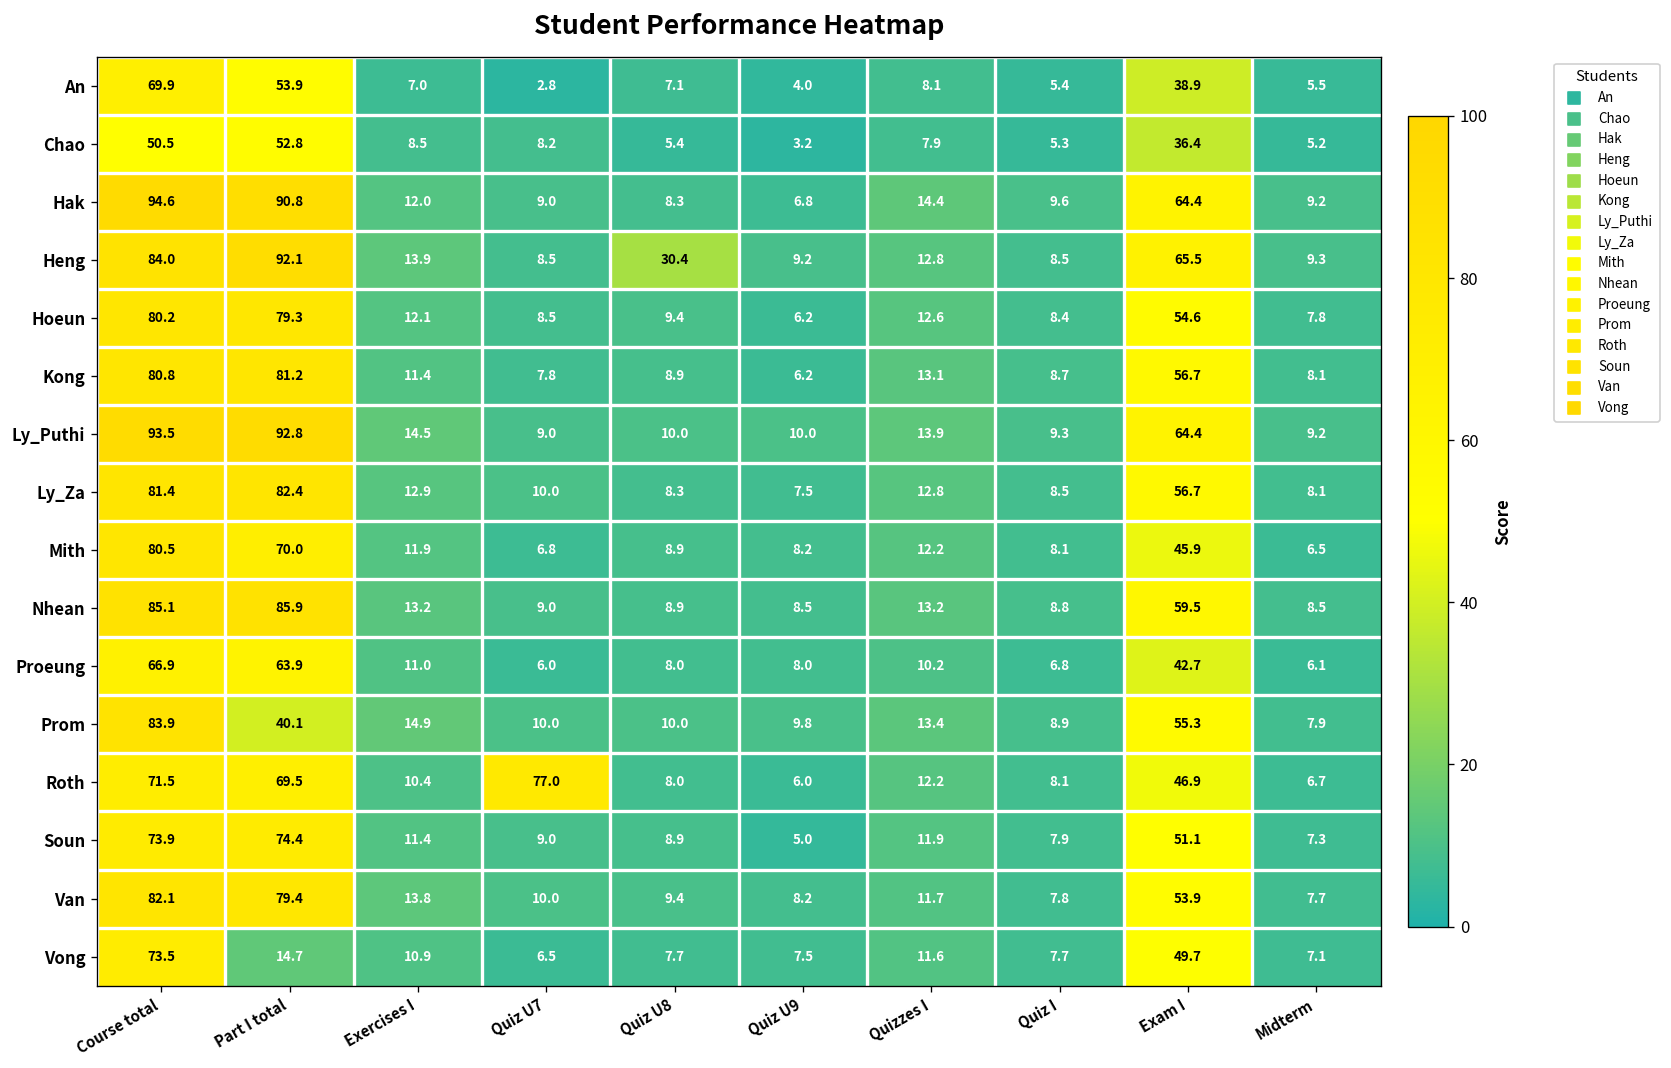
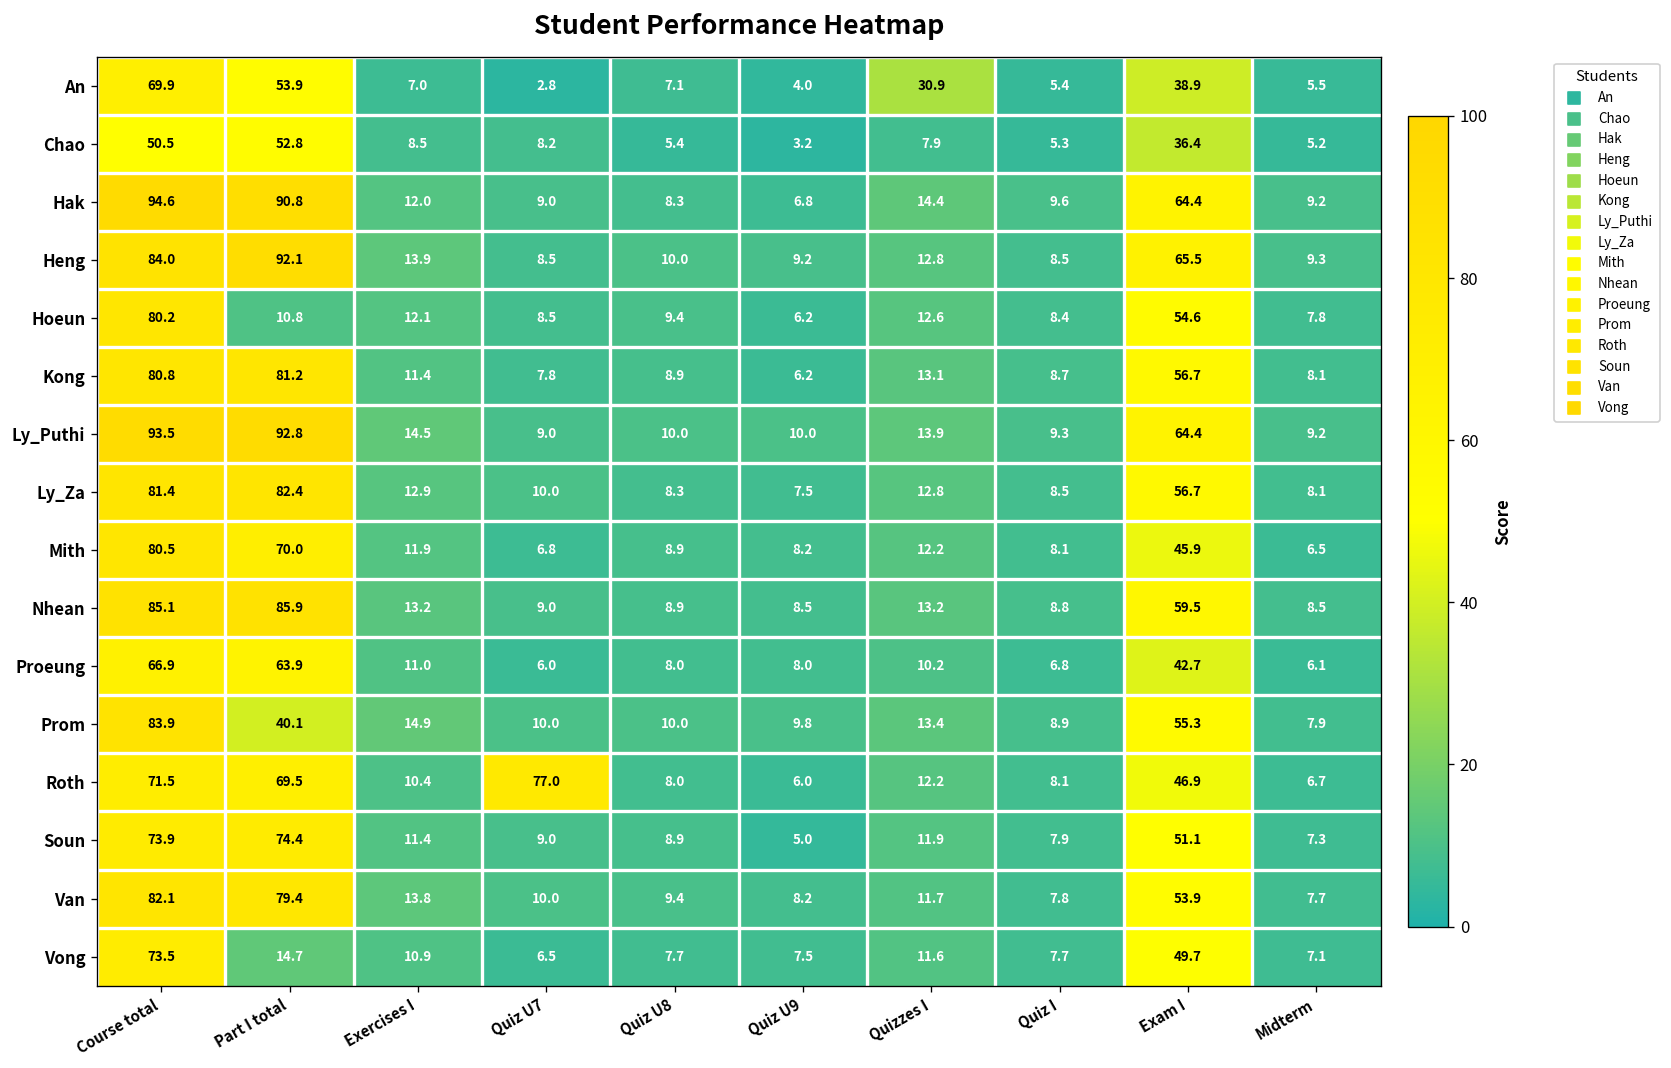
  {
    "An": {
      "Course total": 69.9,
      "Part I total": 53.9,
      "Exercises I": 7.0,
      "Quiz U7": 2.8,
      "Quiz U8": 7.1,
      "Quiz U9": 4.0,
-     "Quizzes I": 8.1,
+     "Quizzes I": 30.9,
      "Quiz I": 5.4,
      "Exam I": 38.9,
      "Midterm": 5.5
    },
    "Chao": {
      "Course total": 50.5,
      "Part I total": 52.8,
      "Exercises I": 8.5,
      "Quiz U7": 8.2,
      "Quiz U8": 5.4,
      "Quiz U9": 3.2,
      "Quizzes I": 7.9,
      "Quiz I": 5.3,
      "Exam I": 36.4,
      "Midterm": 5.2
    },
    "Hak": {
      "Course total": 94.6,
      "Part I total": 90.8,
      "Exercises I": 12.0,
      "Quiz U7": 9.0,
      "Quiz U8": 8.3,
      "Quiz U9": 6.8,
      "Quizzes I": 14.4,
      "Quiz I": 9.6,
      "Exam I": 64.4,
      "Midterm": 9.2
    },
    "Heng": {
      "Course total": 84.0,
      "Part I total": 92.1,
      "Exercises I": 13.9,
      "Quiz U7": 8.5,
-     "Quiz U8": 30.4,
+     "Quiz U8": 10.0,
      "Quiz U9": 9.2,
      "Quizzes I": 12.8,
      "Quiz I": 8.5,
      "Exam I": 65.5,
      "Midterm": 9.3
    },
    "Hoeun": {
      "Course total": 80.2,
-     "Part I total": 79.3,
+     "Part I total": 10.8,
      "Exercises I": 12.1,
      "Quiz U7": 8.5,
      "Quiz U8": 9.4,
      "Quiz U9": 6.2,
      "Quizzes I": 12.6,
      "Quiz I": 8.4,
      "Exam I": 54.6,
      "Midterm": 7.8
    },
    "Kong": {
      "Course total": 80.8,
      "Part I total": 81.2,
      "Exercises I": 11.4,
      "Quiz U7": 7.8,
      "Quiz U8": 8.9,
      "Quiz U9": 6.2,
      "Quizzes I": 13.1,
      "Quiz I": 8.7,
      "Exam I": 56.7,
      "Midterm": 8.1
    },
    "Ly_Puthi": {
      "Course total": 93.5,
      "Part I total": 92.8,
      "Exercises I": 14.5,
      "Quiz U7": 9.0,
      "Quiz U8": 10.0,
      "Quiz U9": 10.0,
      "Quizzes I": 13.9,
      "Quiz I": 9.3,
      "Exam I": 64.4,
      "Midterm": 9.2
    },
    "Ly_Za": {
      "Course total": 81.4,
      "Part I total": 82.4,
      "Exercises I": 12.9,
      "Quiz U7": 10.0,
      "Quiz U8": 8.3,
      "Quiz U9": 7.5,
      "Quizzes I": 12.8,
      "Quiz I": 8.5,
      "Exam I": 56.7,
      "Midterm": 8.1
    },
    "Mith": {
      "Course total": 80.5,
      "Part I total": 70.0,
      "Exercises I": 11.9,
      "Quiz U7": 6.8,
      "Quiz U8": 8.9,
      "Quiz U9": 8.2,
      "Quizzes I": 12.2,
      "Quiz I": 8.1,
      "Exam I": 45.9,
      "Midterm": 6.5
    },
    "Nhean": {
      "Course total": 85.1,
      "Part I total": 85.9,
      "Exercises I": 13.2,
      "Quiz U7": 9.0,
      "Quiz U8": 8.9,
      "Quiz U9": 8.5,
      "Quizzes I": 13.2,
      "Quiz I": 8.8,
      "Exam I": 59.5,
      "Midterm": 8.5
    },
    "Proeung": {
      "Course total": 66.9,
      "Part I total": 63.9,
      "Exercises I": 11.0,
      "Quiz U7": 6.0,
      "Quiz U8": 8.0,
      "Quiz U9": 8.0,
      "Quizzes I": 10.2,
      "Quiz I": 6.8,
      "Exam I": 42.7,
      "Midterm": 6.1
    },
    "Prom": {
      "Course total": 83.9,
      "Part I total": 40.1,
      "Exercises I": 14.9,
      "Quiz U7": 10.0,
      "Quiz U8": 10.0,
      "Quiz U9": 9.8,
      "Quizzes I": 13.4,
      "Quiz I": 8.9,
      "Exam I": 55.3,
      "Midterm": 7.9
    },
    "Roth": {
      "Course total": 71.5,
      "Part I total": 69.5,
      "Exercises I": 10.4,
      "Quiz U7": 77.0,
      "Quiz U8": 8.0,
      "Quiz U9": 6.0,
      "Quizzes I": 12.2,
      "Quiz I": 8.1,
      "Exam I": 46.9,
      "Midterm": 6.7
    },
    "Soun": {
      "Course total": 73.9,
      "Part I total": 74.4,
      "Exercises I": 11.4,
      "Quiz U7": 9.0,
      "Quiz U8": 8.9,
      "Quiz U9": 5.0,
      "Quizzes I": 11.9,
      "Quiz I": 7.9,
      "Exam I": 51.1,
      "Midterm": 7.3
    },
    "Van": {
      "Course total": 82.1,
      "Part I total": 79.4,
      "Exercises I": 13.8,
      "Quiz U7": 10.0,
      "Quiz U8": 9.4,
      "Quiz U9": 8.2,
      "Quizzes I": 11.7,
      "Quiz I": 7.8,
      "Exam I": 53.9,
      "Midterm": 7.7
    },
    "Vong": {
      "Course total": 73.5,
      "Part I total": 14.7,
      "Exercises I": 10.9,
      "Quiz U7": 6.5,
      "Quiz U8": 7.7,
      "Quiz U9": 7.5,
      "Quizzes I": 11.6,
      "Quiz I": 7.7,
      "Exam I": 49.7,
      "Midterm": 7.1
    }
  }
